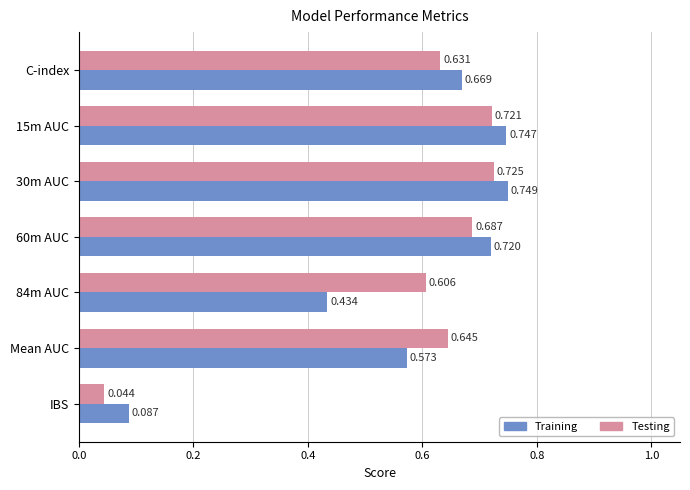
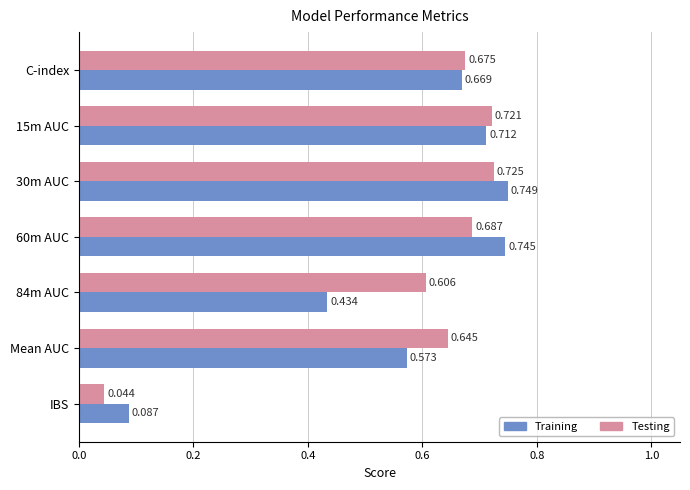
  {
    "Training": {
      "C-index": 0.669,
-     "15m AUC": 0.747,
+     "15m AUC": 0.712,
      "30m AUC": 0.749,
-     "60m AUC": 0.720,
+     "60m AUC": 0.745,
      "84m AUC": 0.434,
      "Mean AUC": 0.573,
      "IBS": 0.087
    },
    "Testing": {
-     "C-index": 0.631,
+     "C-index": 0.675,
      "15m AUC": 0.721,
      "30m AUC": 0.725,
      "60m AUC": 0.687,
      "84m AUC": 0.606,
      "Mean AUC": 0.645,
      "IBS": 0.044
    }
  }
